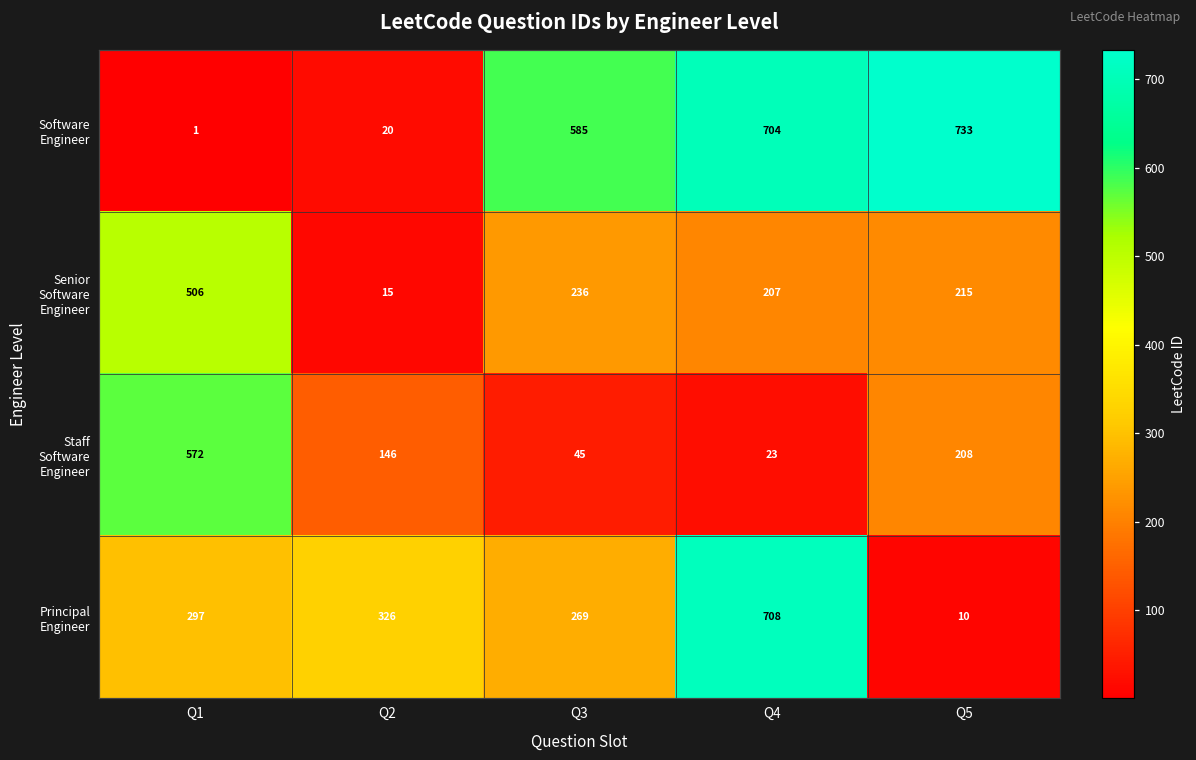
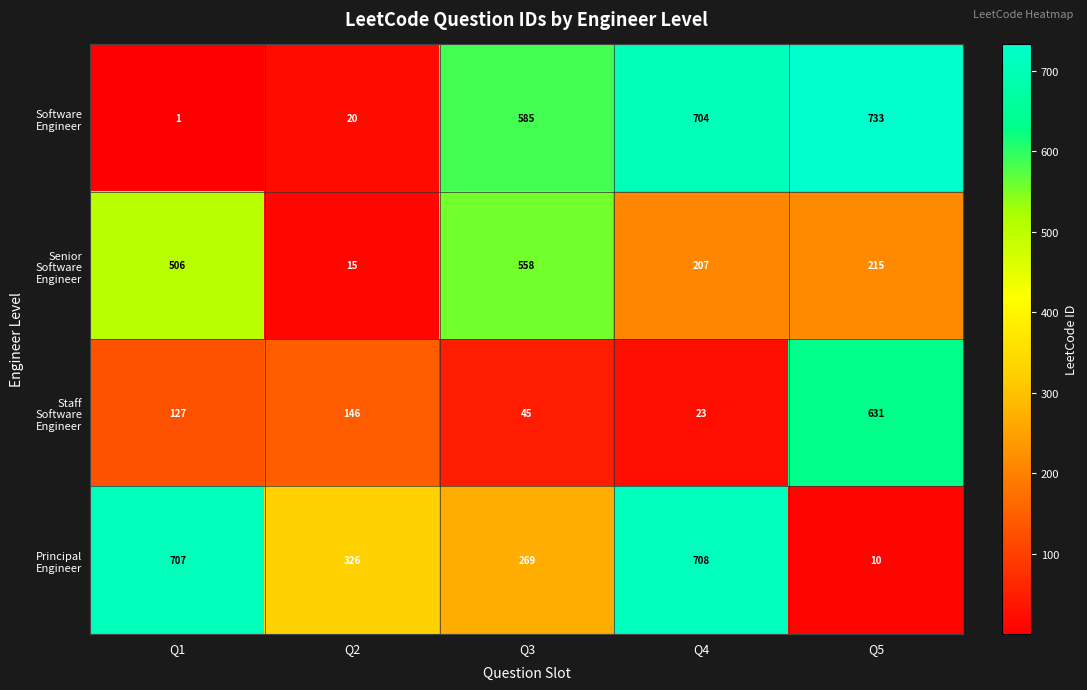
  {
    "Software Engineer": {
      "Q1": 1,
      "Q2": 20,
      "Q3": 585,
      "Q4": 704,
      "Q5": 733
    },
    "Senior Software Engineer": {
      "Q1": 506,
      "Q2": 15,
-     "Q3": 236,
+     "Q3": 558,
      "Q4": 207,
      "Q5": 215
    },
    "Staff Software Engineer": {
-     "Q1": 572,
+     "Q1": 127,
      "Q2": 146,
      "Q3": 45,
      "Q4": 23,
-     "Q5": 208
+     "Q5": 631
    },
    "Principal Engineer": {
-     "Q1": 297,
+     "Q1": 707,
      "Q2": 326,
      "Q3": 269,
      "Q4": 708,
      "Q5": 10
    }
  }
